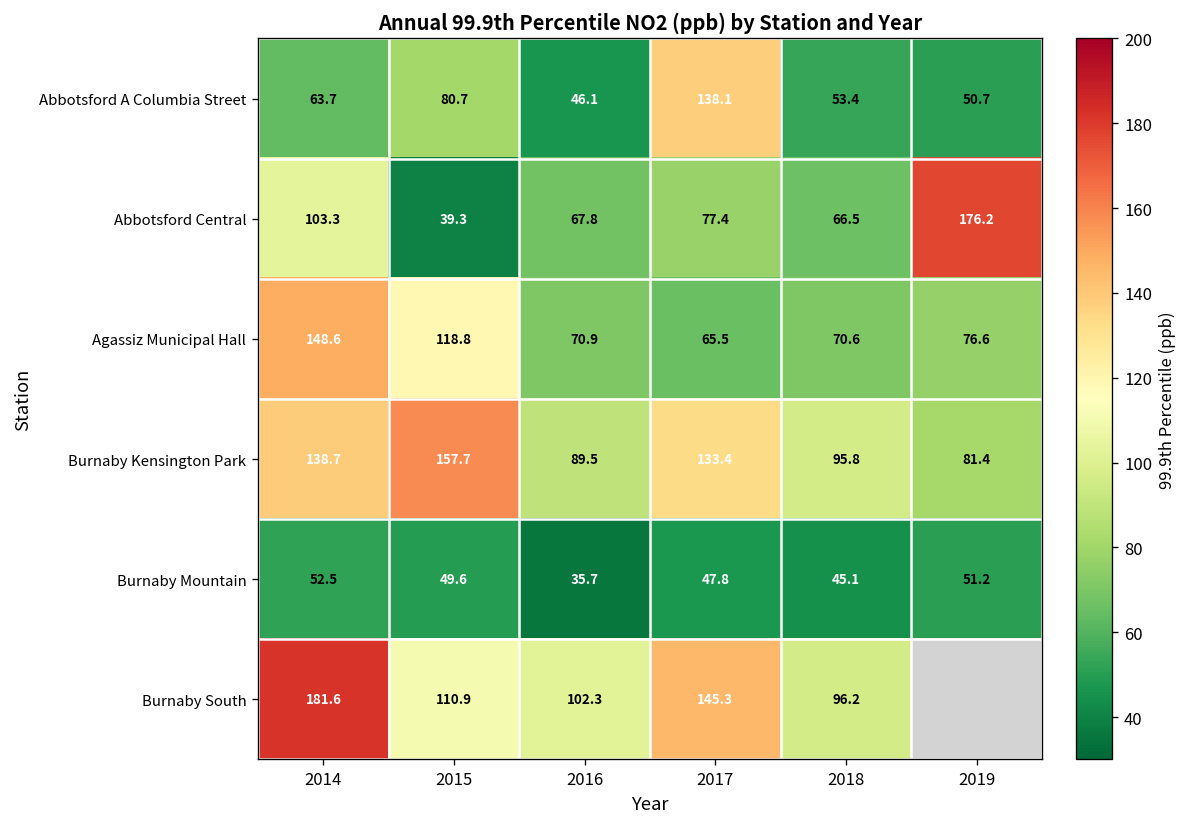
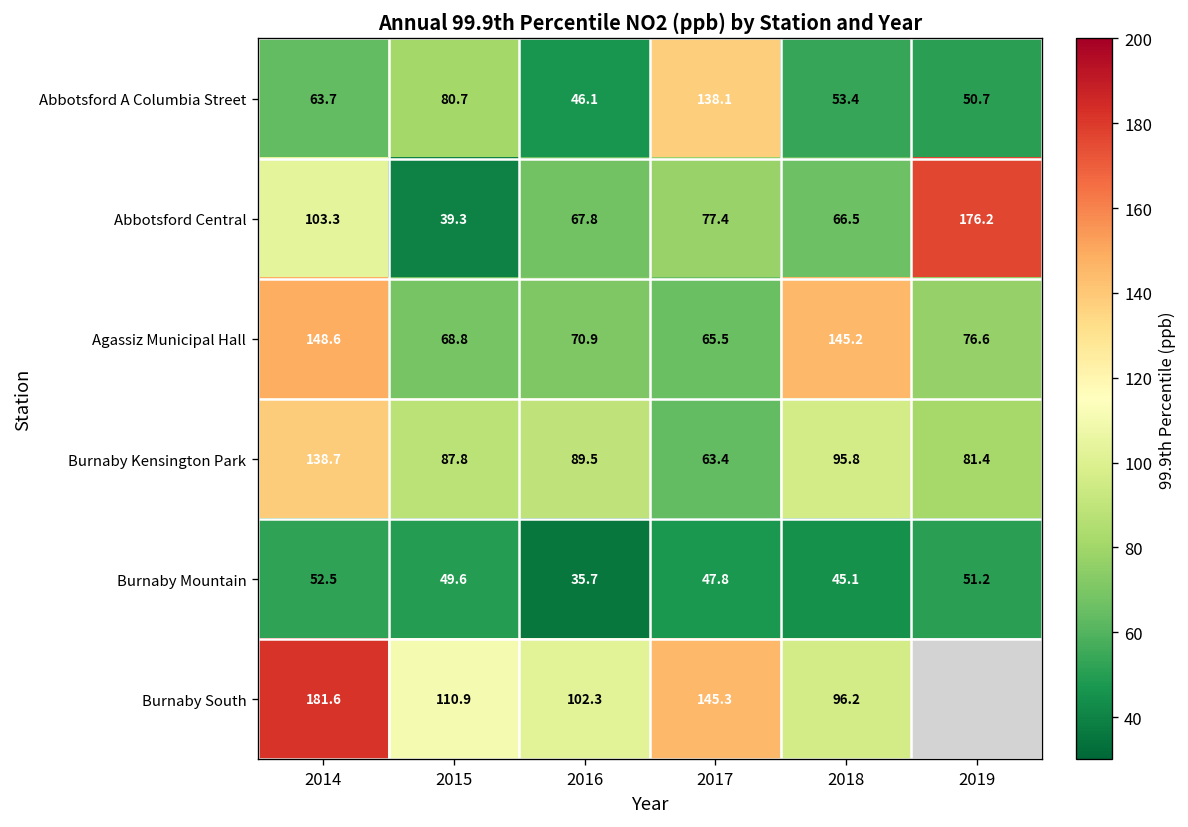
  {
    "Abbotsford A Columbia Street": {
      "2014": 63.7,
      "2015": 80.7,
      "2016": 46.1,
      "2017": 138.1,
      "2018": 53.4,
      "2019": 50.7
    },
    "Abbotsford Central": {
      "2014": 103.3,
      "2015": 39.3,
      "2016": 67.8,
      "2017": 77.4,
      "2018": 66.5,
      "2019": 176.2
    },
    "Agassiz Municipal Hall": {
      "2014": 148.6,
-     "2015": 118.8,
+     "2015": 68.8,
      "2016": 70.9,
      "2017": 65.5,
-     "2018": 70.6,
+     "2018": 145.2,
      "2019": 76.6
    },
    "Burnaby Kensington Park": {
      "2014": 138.7,
-     "2015": 157.7,
+     "2015": 87.8,
      "2016": 89.5,
-     "2017": 133.4,
+     "2017": 63.4,
      "2018": 95.8,
      "2019": 81.4
    },
    "Burnaby Mountain": {
      "2014": 52.5,
      "2015": 49.6,
      "2016": 35.7,
      "2017": 47.8,
      "2018": 45.1,
      "2019": 51.2
    },
    "Burnaby South": {
      "2014": 181.6,
      "2015": 110.9,
      "2016": 102.3,
      "2017": 145.3,
      "2018": 96.2
    }
  }
